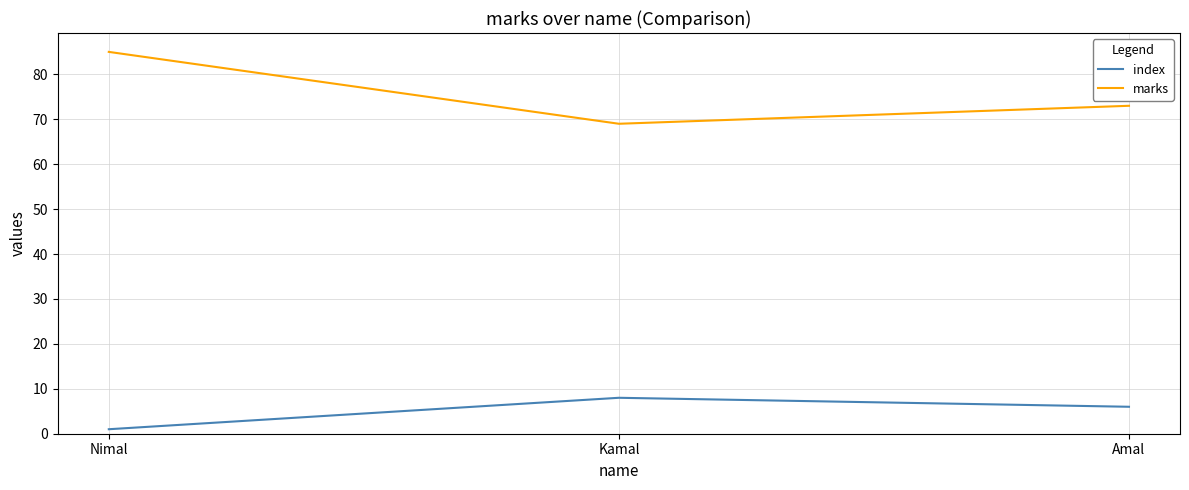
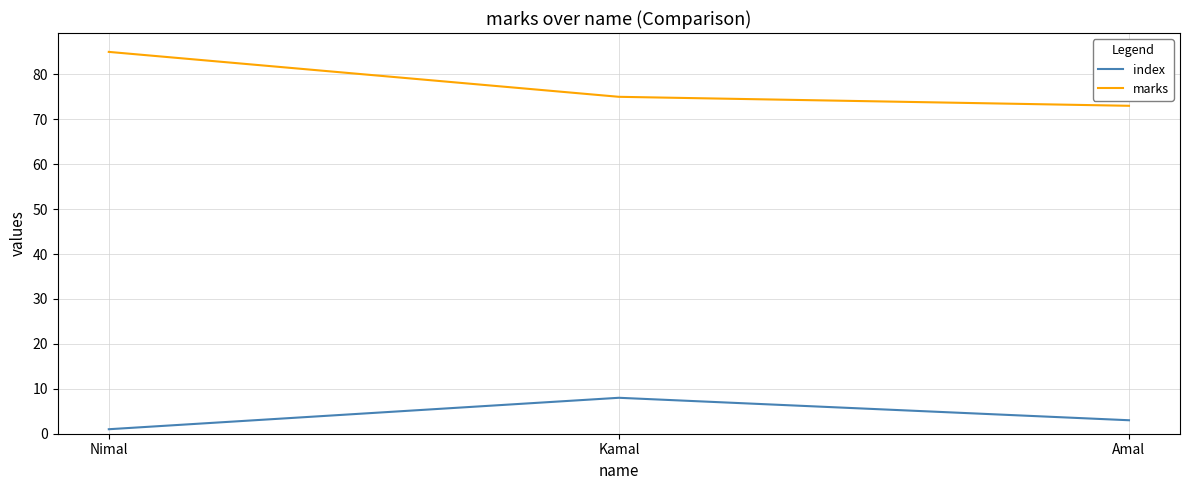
  {
    "index": {
      "Nimal": 1,
      "Kamal": 8,
-     "Amal": 6
+     "Amal": 3
    },
    "marks": {
      "Nimal": 85,
-     "Kamal": 69,
+     "Kamal": 75,
      "Amal": 73
    }
  }
